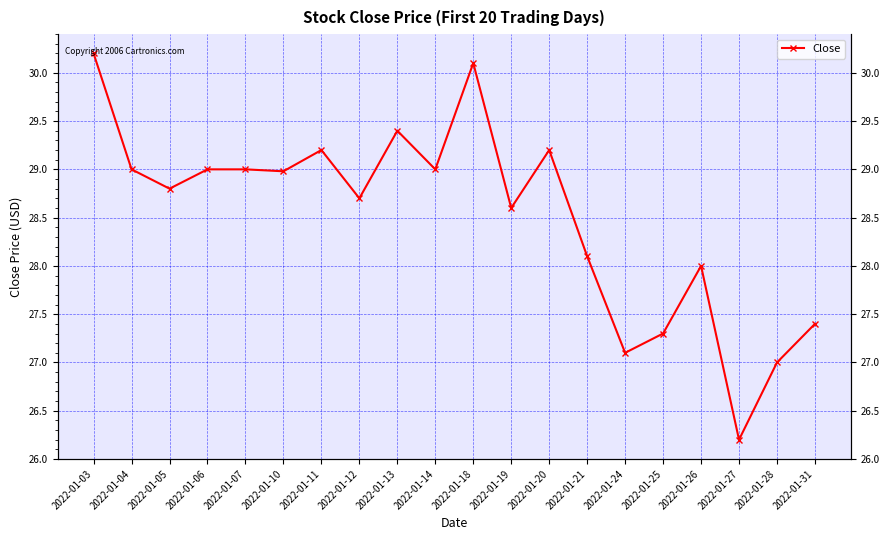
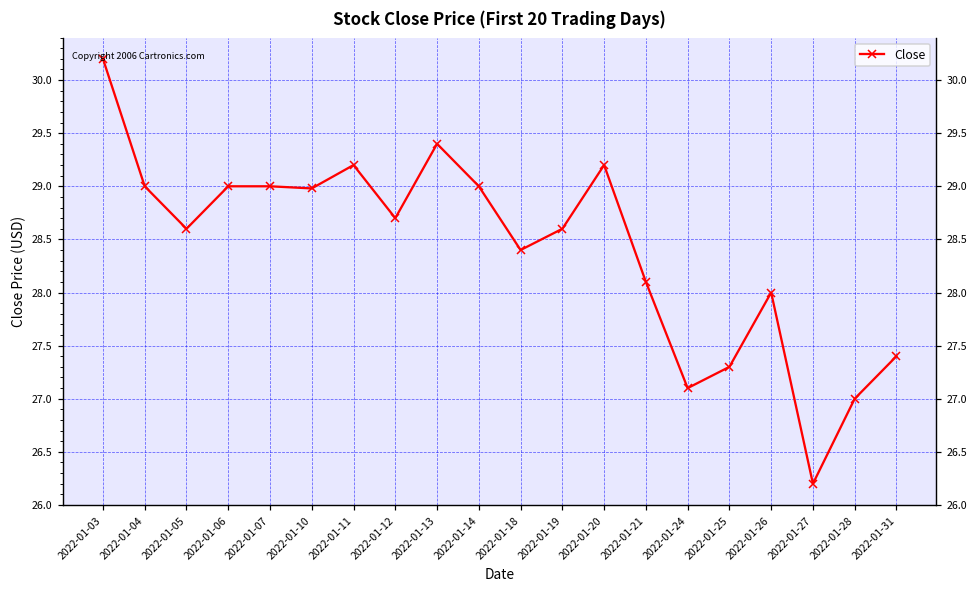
  {
    "2022-01-04": 29.0,
-   "2022-01-05": 28.8,
+   "2022-01-05": 28.6,
    "2022-01-06": 29.0,
    "2022-01-07": 29.0,
    "2022-01-10": 29.0,
    "2022-01-11": 29.2,
    "2022-01-12": 28.7,
    "2022-01-13": 29.4,
    "2022-01-14": 29.0,
-   "2022-01-18": 30.1,
+   "2022-01-18": 28.4,
    "2022-01-19": 28.6,
    "2022-01-20": 29.2,
    "2022-01-21": 28.1,
    "2022-01-24": 27.1,
    "2022-01-25": 27.3,
    "2022-01-26": 28.0,
    "2022-01-27": 26.2,
    "2022-01-28": 27.0,
    "2022-01-31": 27.4
  }
